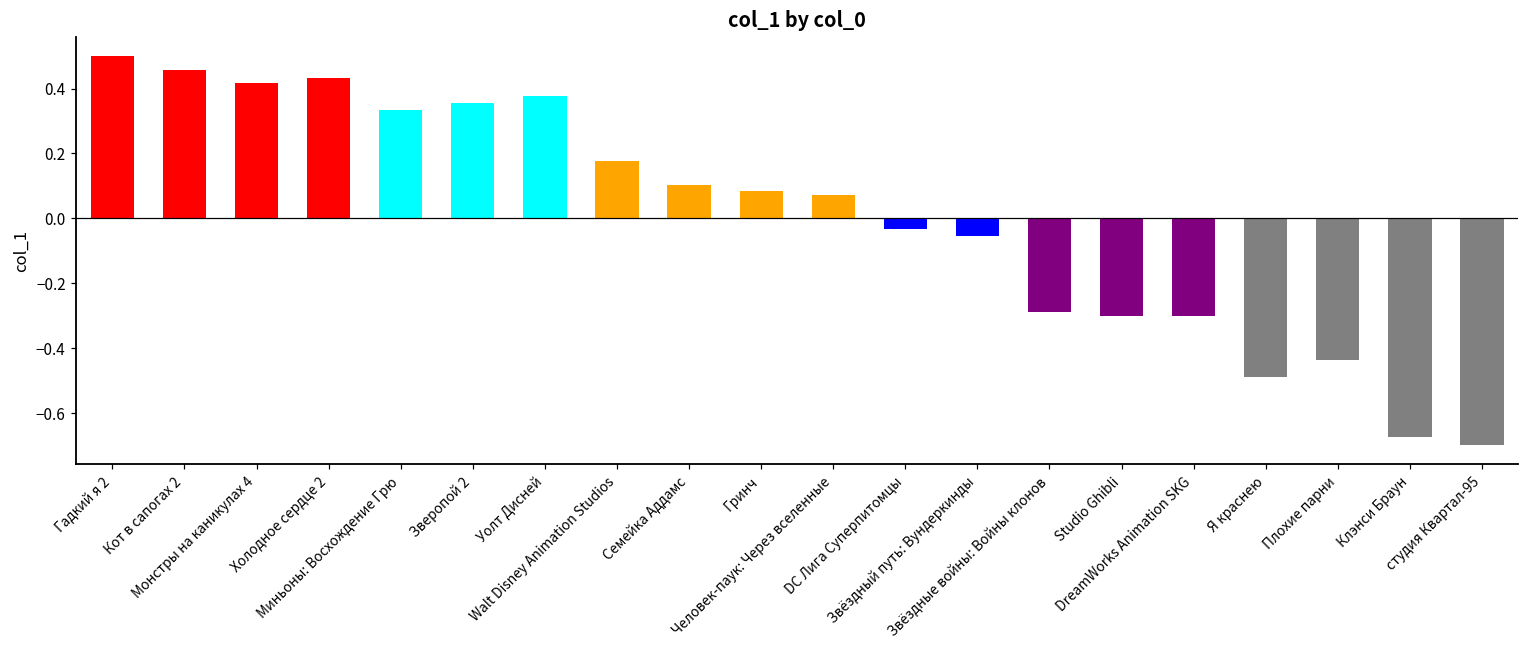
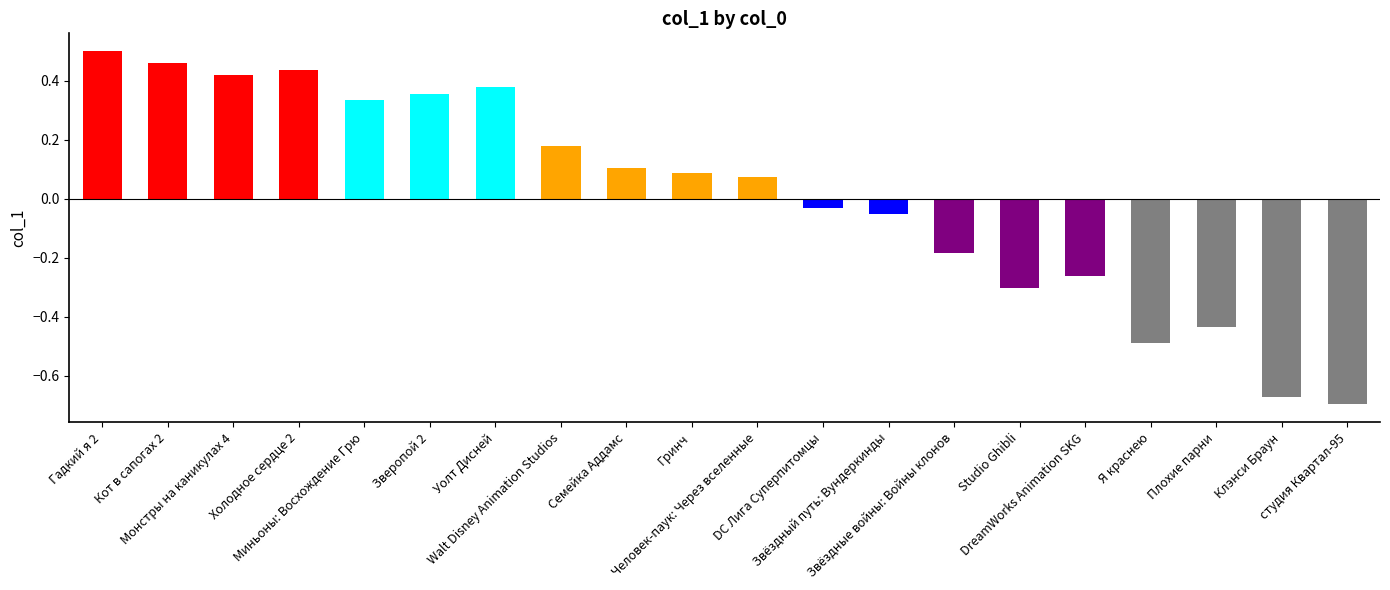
  {
    "Гадкий я 2": 0.50,
    "Кот в сапогах 2": 0.46,
    "Монстры на каникулах 4": 0.42,
    "Холодное сердце 2": 0.43,
    "Миньоны: Восхождение Грю": 0.33,
    "Зверопой 2": 0.35,
    "Уолт Дисней": 0.38,
    "Walt Disney Animation Studios": 0.18,
    "Семейка Аддамс": 0.10,
    "Гринч": 0.09,
    "Человек-паук: Через вселенные": 0.07,
    "DC Лига Суперпитомцы": -0.03,
    "Звёздный путь: Вундеркинды": -0.05,
-   "Звёздные войны: Войны клонов": -0.29,
+   "Звёздные войны: Войны клонов": -0.19,
    "Studio Ghibli": -0.30,
-   "DreamWorks Animation SKG": -0.30,
+   "DreamWorks Animation SKG": -0.26,
    "Я краснею": -0.49,
    "Плохие парни": -0.44,
    "Клэнси Браун": -0.67,
    "студия Квартал-95": -0.70
  }
